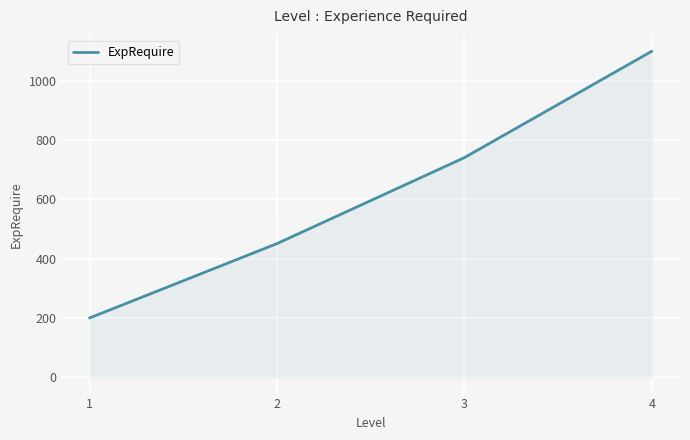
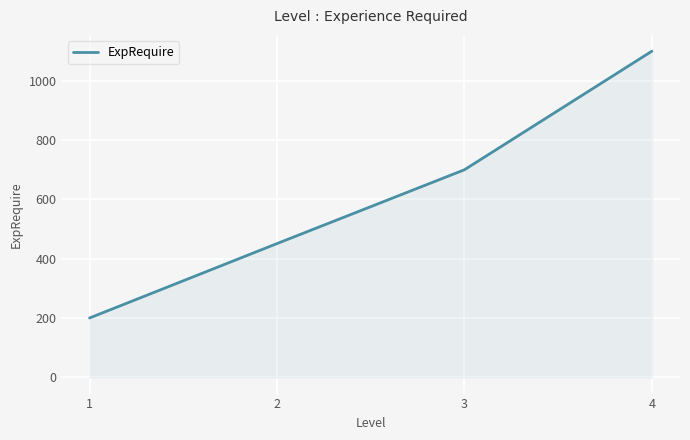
  {
    "1": 200,
    "2": 450,
-   "3": 740,
+   "3": 700,
    "4": 1100
  }
